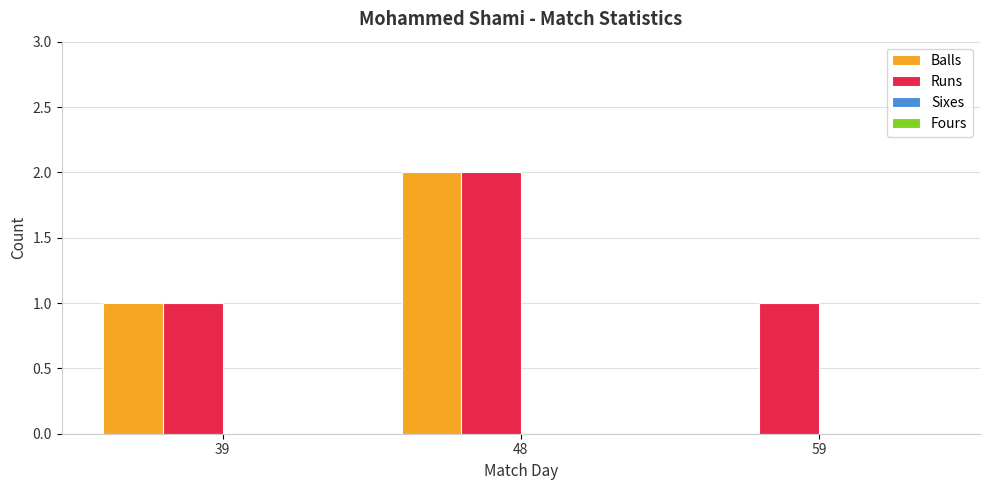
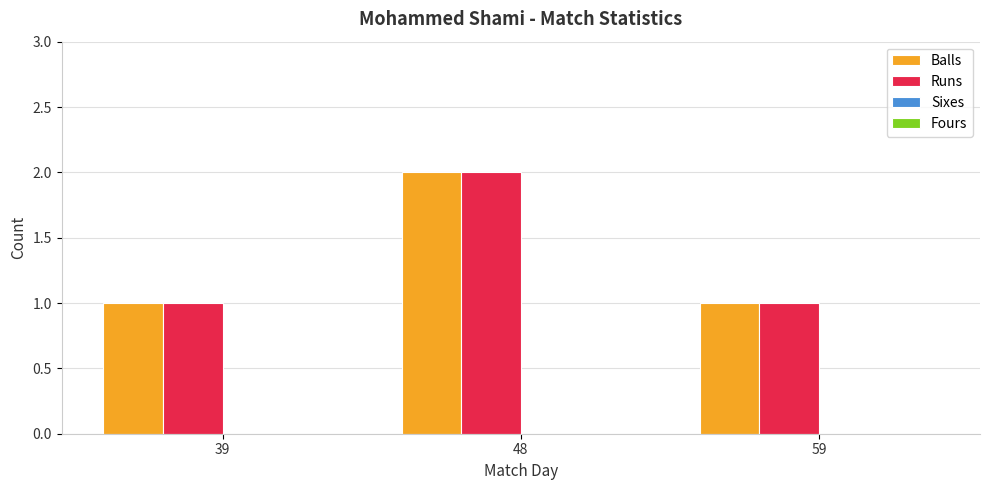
  {
    "Balls": {
      "39": 1,
      "48": 2,
-     "59": 0
+     "59": 1
    },
    "Runs": {
      "39": 1,
      "48": 2,
      "59": 1
    },
    "Sixes": {
      "39": 0,
      "48": 0,
      "59": 0
    },
    "Fours": {
      "39": 0,
      "48": 0,
      "59": 0
    }
  }
